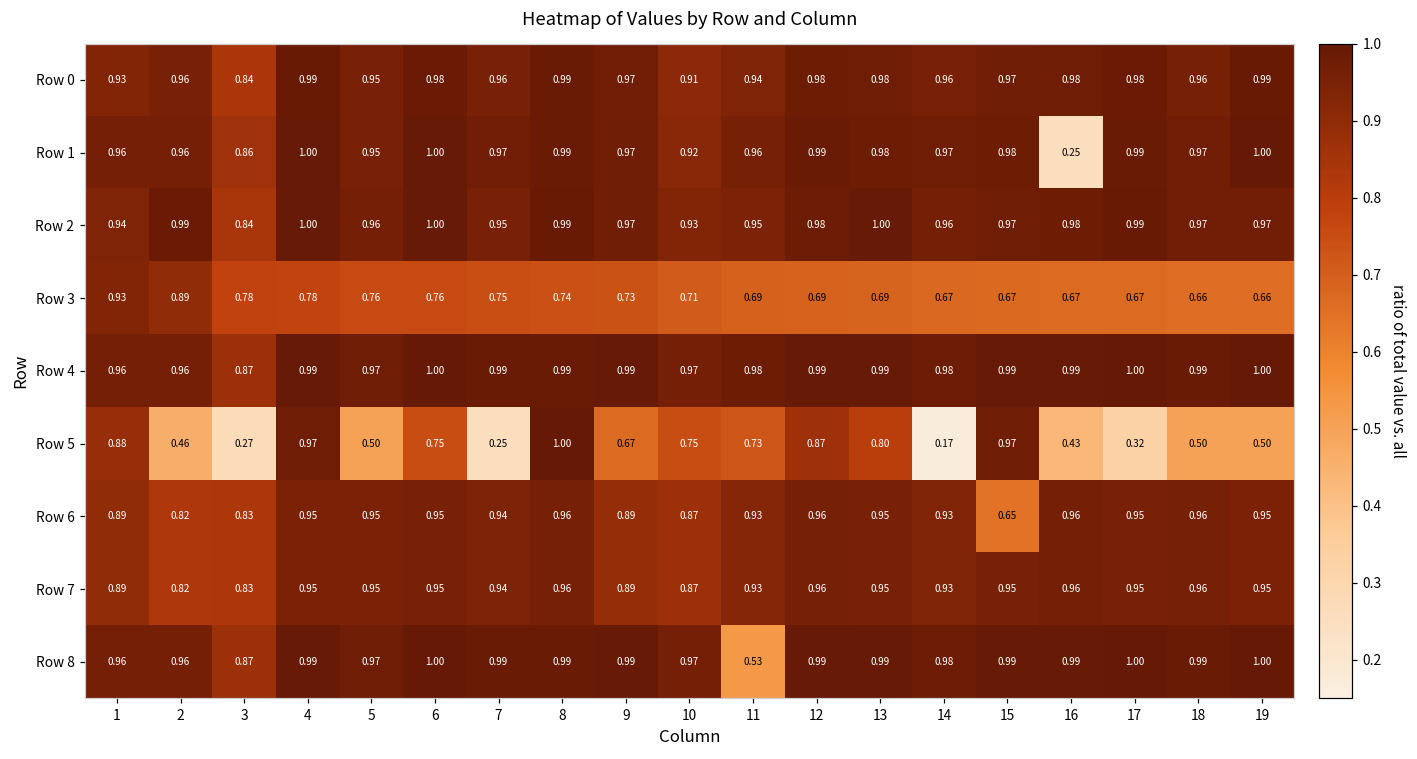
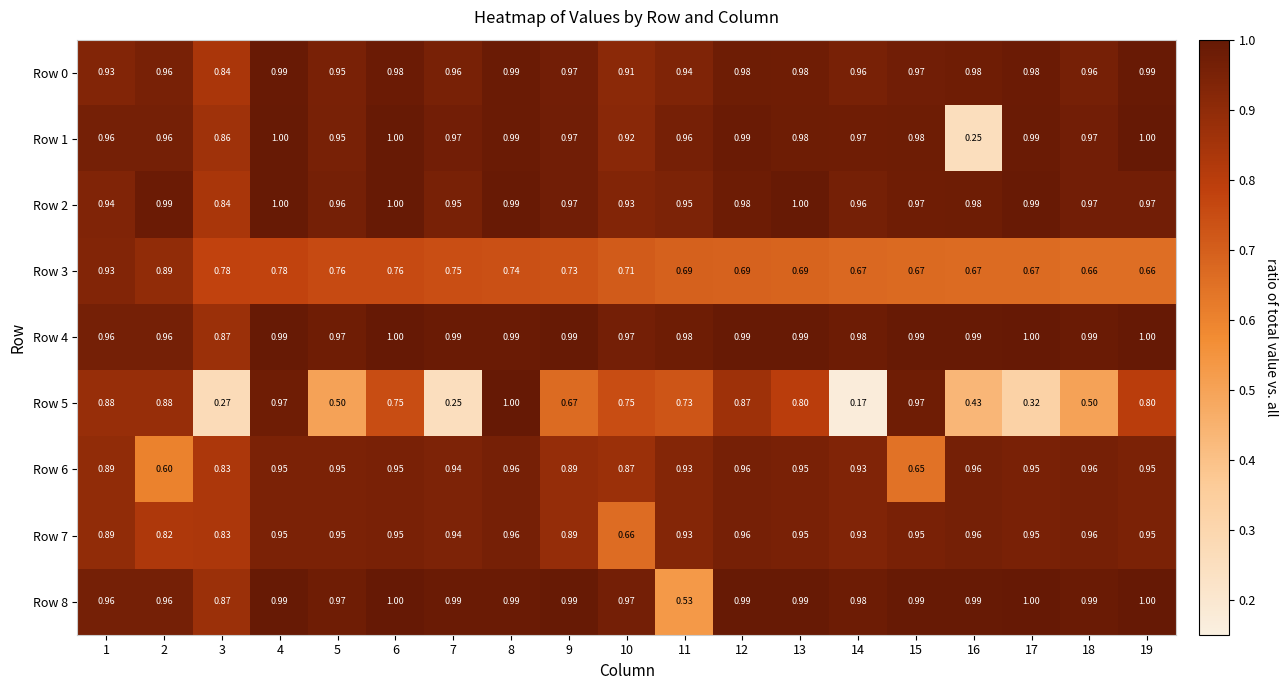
  {
    "Row 0": {
      "1": 0.93,
      "2": 0.96,
      "3": 0.84,
      "4": 0.99,
      "5": 0.95,
      "6": 0.98,
      "7": 0.96,
      "8": 0.99,
      "9": 0.97,
      "10": 0.91,
      "11": 0.94,
      "12": 0.98,
      "13": 0.98,
      "14": 0.96,
      "15": 0.97,
      "16": 0.98,
      "17": 0.98,
      "18": 0.96,
      "19": 0.99
    },
    "Row 1": {
      "1": 0.96,
      "2": 0.96,
      "3": 0.86,
      "4": 1.00,
      "5": 0.95,
      "6": 1.00,
      "7": 0.97,
      "8": 0.99,
      "9": 0.97,
      "10": 0.92,
      "11": 0.96,
      "12": 0.99,
      "13": 0.98,
      "14": 0.97,
      "15": 0.98,
      "16": 0.25,
      "17": 0.99,
      "18": 0.97,
      "19": 1.00
    },
    "Row 2": {
      "1": 0.94,
      "2": 0.99,
      "3": 0.84,
      "4": 1.00,
      "5": 0.96,
      "6": 1.00,
      "7": 0.95,
      "8": 0.99,
      "9": 0.97,
      "10": 0.93,
      "11": 0.95,
      "12": 0.98,
      "13": 1.00,
      "14": 0.96,
      "15": 0.97,
      "16": 0.98,
      "17": 0.99,
      "18": 0.97,
      "19": 0.97
    },
    "Row 3": {
      "1": 0.93,
      "2": 0.89,
      "3": 0.78,
      "4": 0.78,
      "5": 0.76,
      "6": 0.76,
      "7": 0.75,
      "8": 0.74,
      "9": 0.73,
      "10": 0.71,
      "11": 0.69,
      "12": 0.69,
      "13": 0.69,
      "14": 0.67,
      "15": 0.67,
      "16": 0.67,
      "17": 0.67,
      "18": 0.66,
      "19": 0.66
    },
    "Row 4": {
      "1": 0.96,
      "2": 0.96,
      "3": 0.87,
      "4": 0.99,
      "5": 0.97,
      "6": 1.00,
      "7": 0.99,
      "8": 0.99,
      "9": 0.99,
      "10": 0.97,
      "11": 0.98,
      "12": 0.99,
      "13": 0.99,
      "14": 0.98,
      "15": 0.99,
      "16": 0.99,
      "17": 1.00,
      "18": 0.99,
      "19": 1.00
    },
    "Row 5": {
      "1": 0.88,
-     "2": 0.46,
+     "2": 0.88,
      "3": 0.27,
      "4": 0.97,
      "5": 0.50,
      "6": 0.75,
      "7": 0.25,
      "8": 1.00,
      "9": 0.67,
      "10": 0.75,
      "11": 0.73,
      "12": 0.87,
      "13": 0.80,
      "14": 0.17,
      "15": 0.97,
      "16": 0.43,
      "17": 0.32,
      "18": 0.50,
-     "19": 0.50
+     "19": 0.80
    },
    "Row 6": {
      "1": 0.89,
-     "2": 0.82,
+     "2": 0.60,
      "3": 0.83,
      "4": 0.95,
      "5": 0.95,
      "6": 0.95,
      "7": 0.94,
      "8": 0.96,
      "9": 0.89,
      "10": 0.87,
      "11": 0.93,
      "12": 0.96,
      "13": 0.95,
      "14": 0.93,
      "15": 0.65,
      "16": 0.96,
      "17": 0.95,
      "18": 0.96,
      "19": 0.95
    },
    "Row 7": {
      "1": 0.89,
      "2": 0.82,
      "3": 0.83,
      "4": 0.95,
      "5": 0.95,
      "6": 0.95,
      "7": 0.94,
      "8": 0.96,
      "9": 0.89,
-     "10": 0.87,
+     "10": 0.66,
      "11": 0.93,
      "12": 0.96,
      "13": 0.95,
      "14": 0.93,
      "15": 0.95,
      "16": 0.96,
      "17": 0.95,
      "18": 0.96,
      "19": 0.95
    },
    "Row 8": {
      "1": 0.96,
      "2": 0.96,
      "3": 0.87,
      "4": 0.99,
      "5": 0.97,
      "6": 1.00,
      "7": 0.99,
      "8": 0.99,
      "9": 0.99,
      "10": 0.97,
      "11": 0.53,
      "12": 0.99,
      "13": 0.99,
      "14": 0.98,
      "15": 0.99,
      "16": 0.99,
      "17": 1.00,
      "18": 0.99,
      "19": 1.00
    }
  }
